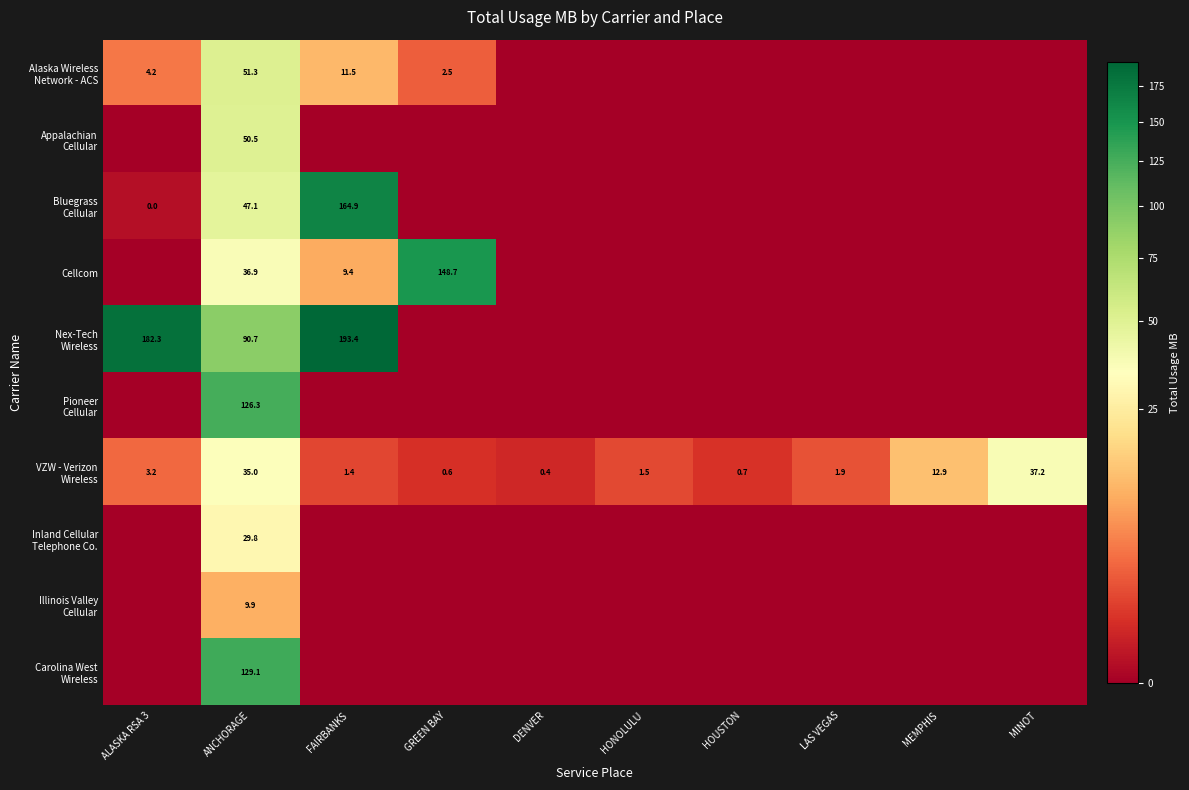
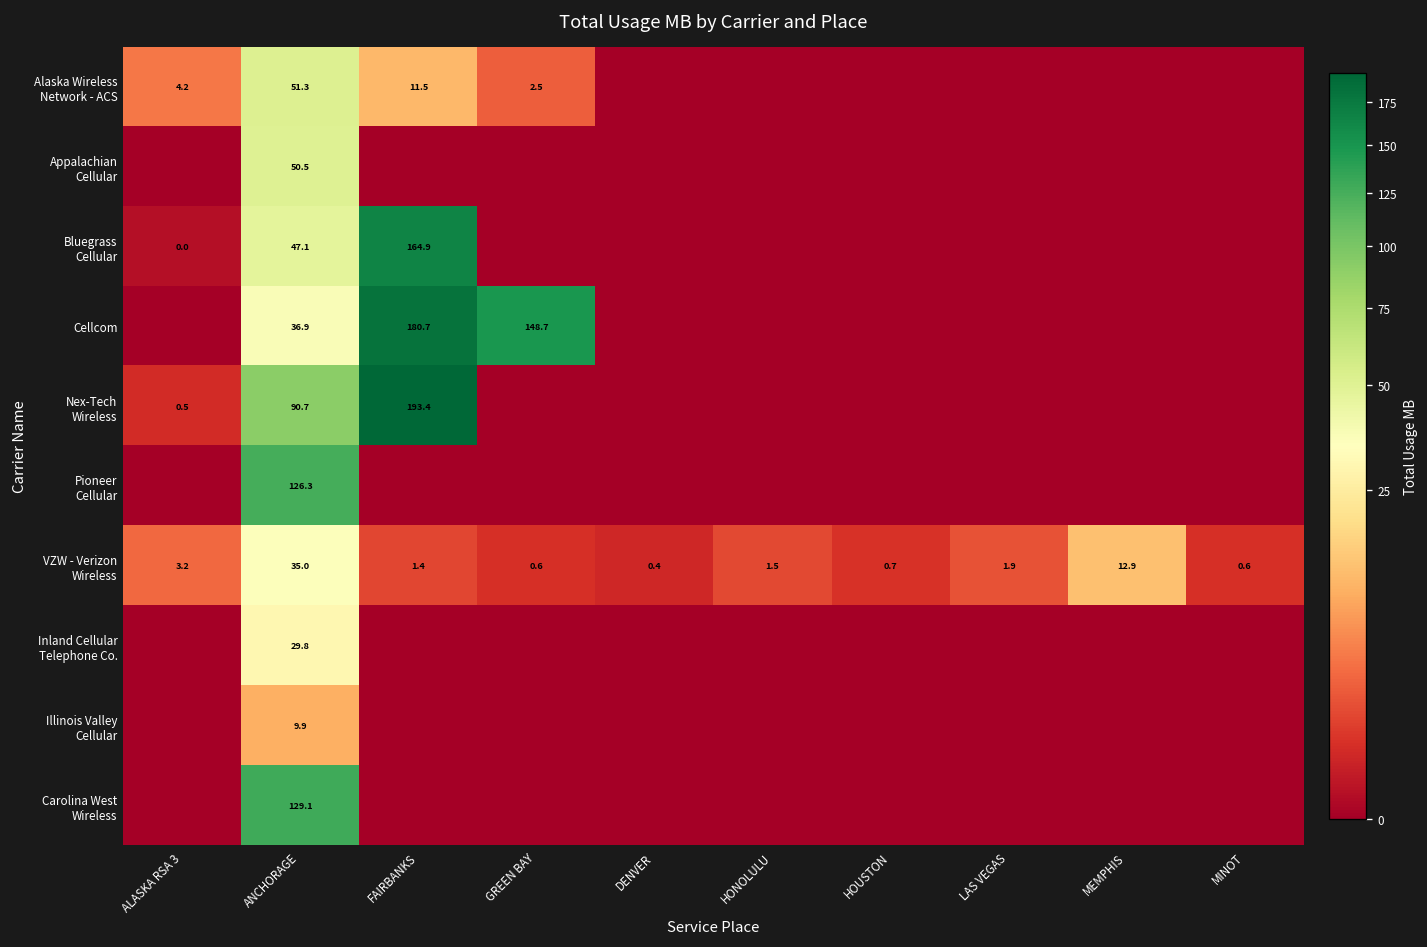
  {
    "Alaska Wireless Network - ACS": {
      "ALASKA RSA 3": 4.2,
      "ANCHORAGE": 51.3,
      "FAIRBANKS": 11.5,
      "GREEN BAY": 2.5
    },
    "Appalachian Cellular": {
      "ANCHORAGE": 50.5
    },
    "Bluegrass Cellular": {
      "ALASKA RSA 3": 0.0,
      "ANCHORAGE": 47.1,
      "FAIRBANKS": 164.9
    },
    "Cellcom": {
      "ANCHORAGE": 36.9,
-     "FAIRBANKS": 9.4,
+     "FAIRBANKS": 180.7,
      "GREEN BAY": 148.7
    },
    "Nex-Tech Wireless": {
-     "ALASKA RSA 3": 182.3,
+     "ALASKA RSA 3": 0.5,
      "ANCHORAGE": 90.7,
      "FAIRBANKS": 193.4
    },
    "Pioneer Cellular": {
      "ANCHORAGE": 126.3
    },
    "VZW - Verizon Wireless": {
      "ALASKA RSA 3": 3.2,
      "ANCHORAGE": 35.0,
      "FAIRBANKS": 1.4,
      "GREEN BAY": 0.6,
      "DENVER": 0.4,
      "HONOLULU": 1.5,
      "HOUSTON": 0.7,
      "LAS VEGAS": 1.9,
      "MEMPHIS": 12.9,
-     "MINOT": 37.2
+     "MINOT": 0.6
    },
    "Inland Cellular Telephone Co.": {
      "ANCHORAGE": 29.8
    },
    "Illinois Valley Cellular": {
      "ANCHORAGE": 9.9
    },
    "Carolina West Wireless": {
      "ANCHORAGE": 129.1
    }
  }
